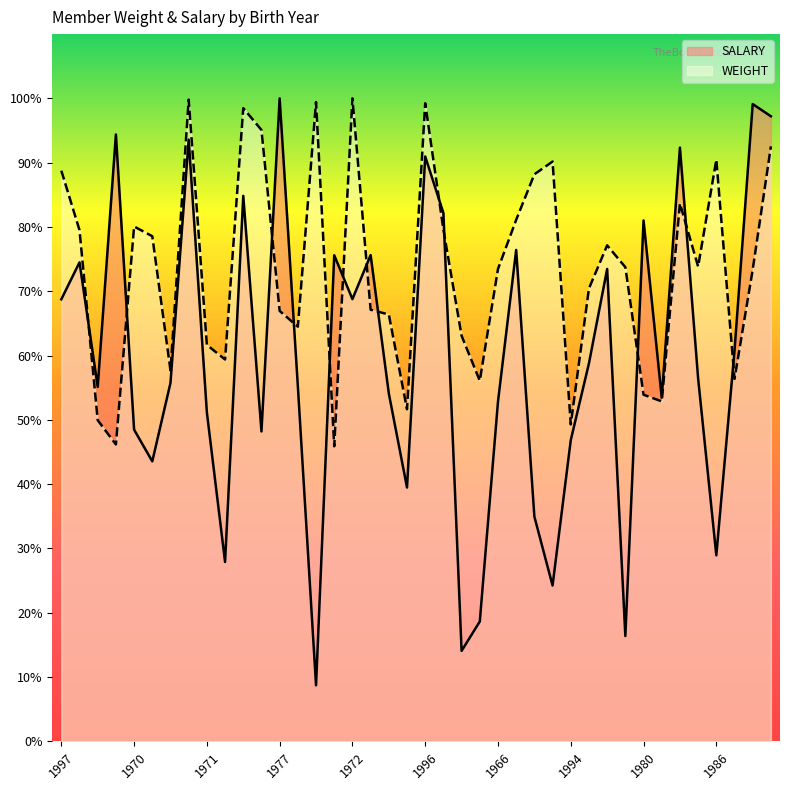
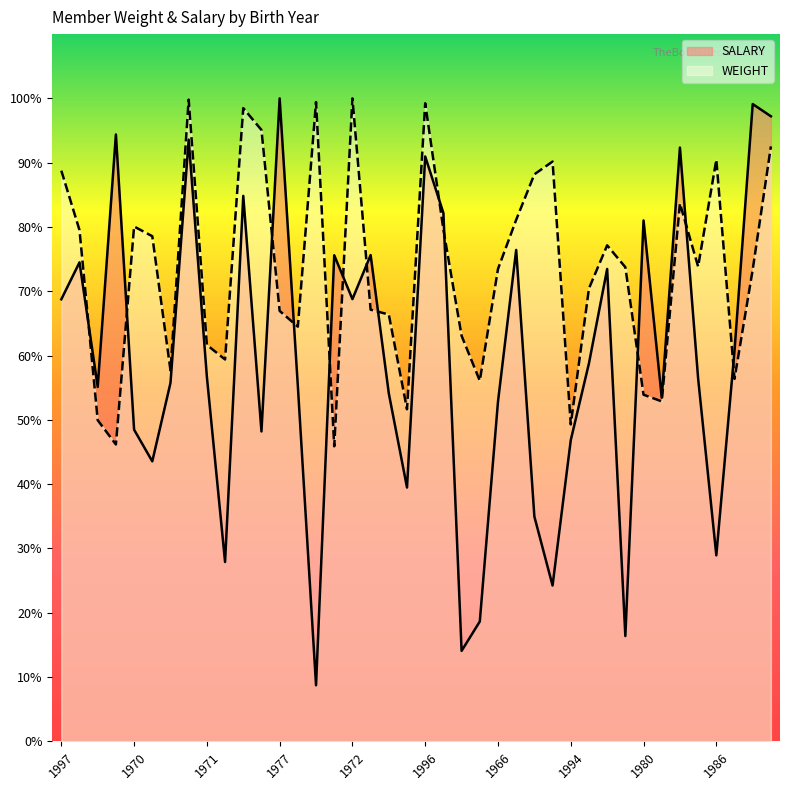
  {
    "SALARY": {
      "1997": "69%",
-     "1971": "51%",
+     "1971": "57%",
      "1972": "69%",
      "1996": "91%",
      "1966": "53%",
      "1994": "47%",
      "1980": "81%"
    },
    "WEIGHT": {
      "1997": "89%",
      "1971": "62%",
      "1972": "100%",
      "1996": "99%",
      "1966": "73%",
      "1994": "49%",
      "1980": "54%"
    }
  }
